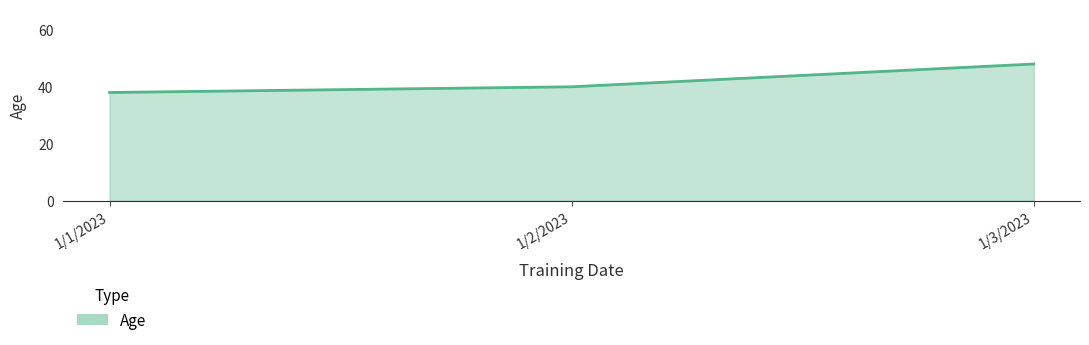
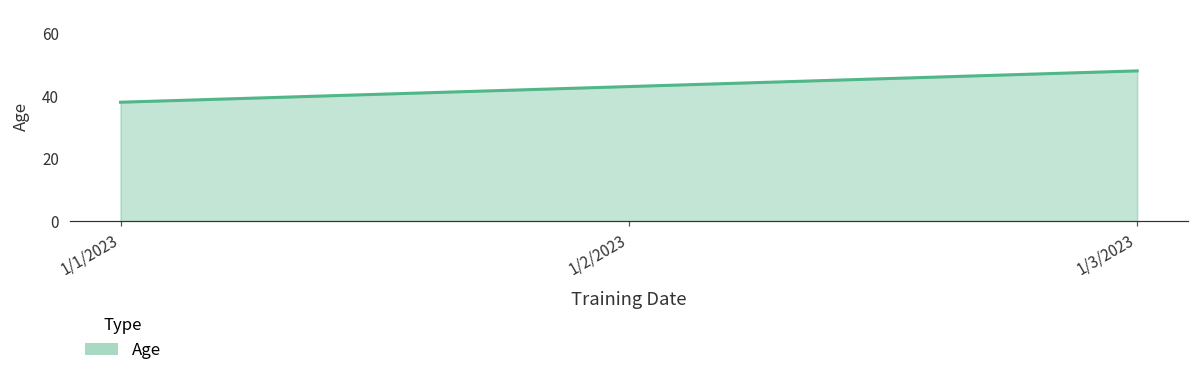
  {
    "1/1/2023": 38,
-   "1/2/2023": 40,
+   "1/2/2023": 43,
    "1/3/2023": 48
  }
